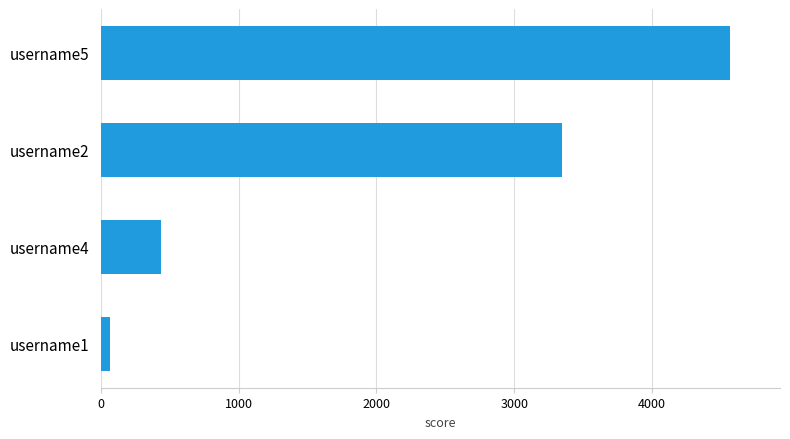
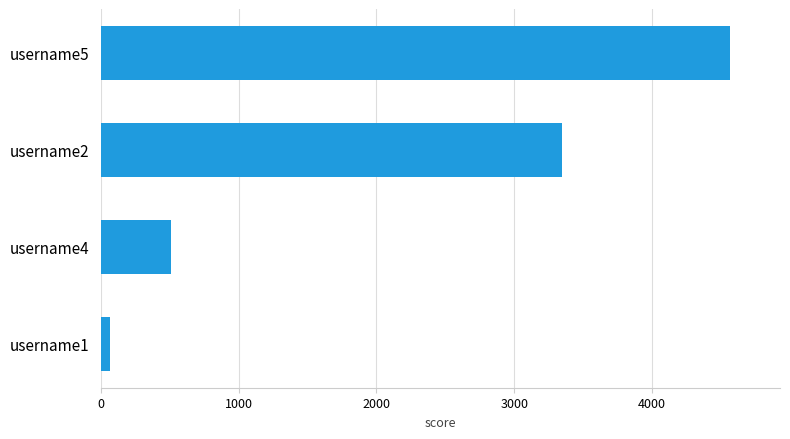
  {
    "username5": 4560,
    "username2": 3350,
-   "username4": 440,
+   "username4": 510,
    "username1": 70
  }
